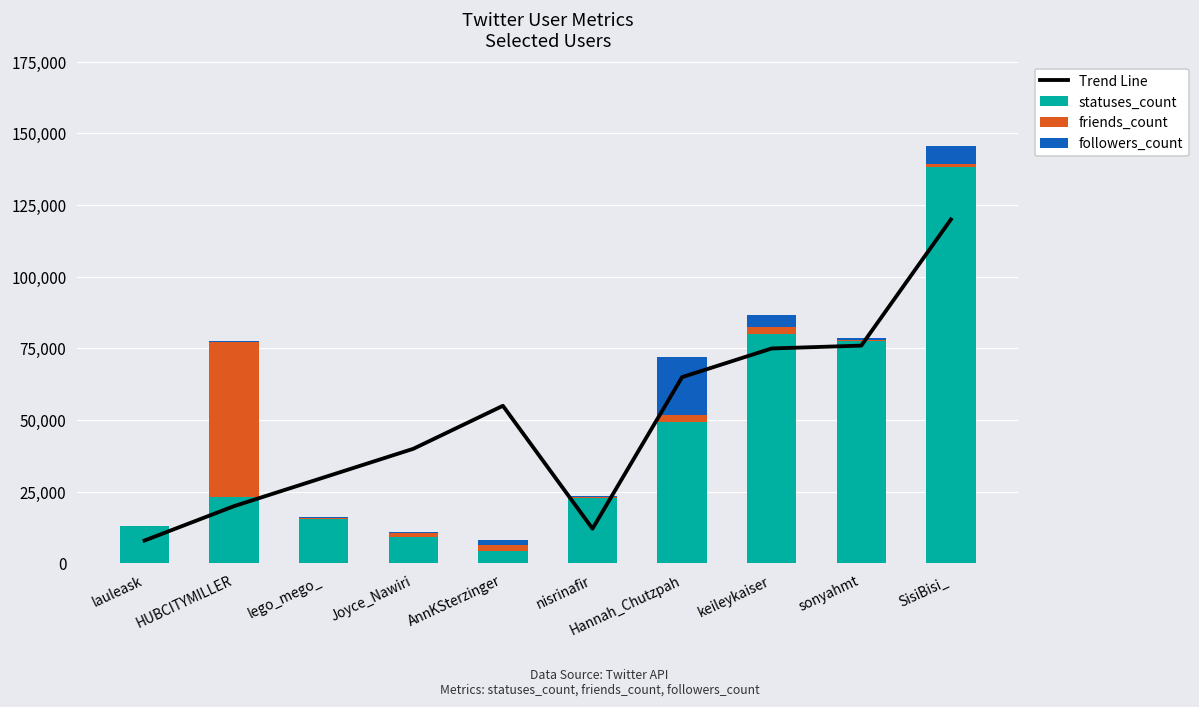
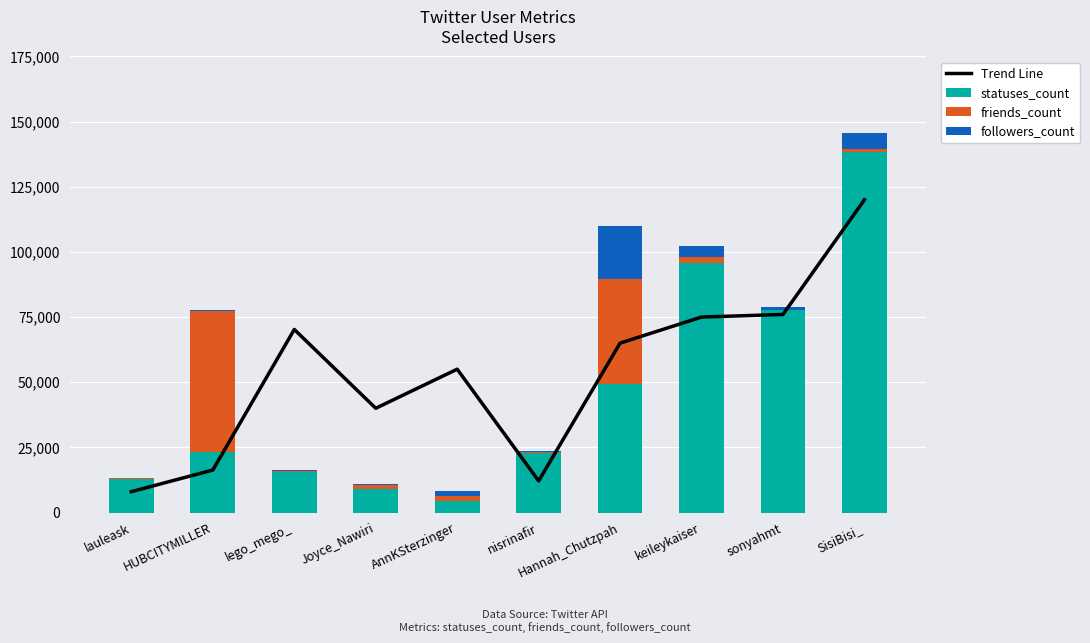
  {
    "Trend Line": {
      "lauleask": "8,000",
-     "HUBCITYMILLER": "20,000",
-     "lego_mego_": "30,000",
+     "HUBCITYMILLER": "16,000",
+     "lego_mego_": "70,000",
      "Joyce_Nawiri": "40,000",
      "AnnKSterzinger": "55,000",
      "nisrinafir": "12,000",
      "Hannah_Chutzpah": "65,000",
      "keileykaiser": "75,000",
      "sonyahmt": "76,000",
      "SisiBisi_": "120,000"
    },
    "statuses_count": {
      "lauleask": "13,000",
      "HUBCITYMILLER": "23,000",
      "lego_mego_": "16,000",
      "Joyce_Nawiri": "9,000",
      "AnnKSterzinger": "4,000",
      "nisrinafir": "23,000",
      "Hannah_Chutzpah": "49,000",
-     "keileykaiser": "80,000",
+     "keileykaiser": "96,000",
      "sonyahmt": "78,000",
      "SisiBisi_": "138,000"
    },
    "friends_count": {
      "HUBCITYMILLER": "54,000",
      "Joyce_Nawiri": "1,000",
      "AnnKSterzinger": "2,000",
-     "Hannah_Chutzpah": "3,000",
+     "Hannah_Chutzpah": "41,000",
      "keileykaiser": "3,000",
      "SisiBisi_": "1,000"
    },
    "followers_count": {
      "AnnKSterzinger": "2,000",
      "Hannah_Chutzpah": "20,000",
      "keileykaiser": "4,000",
      "SisiBisi_": "6,000"
    }
  }
